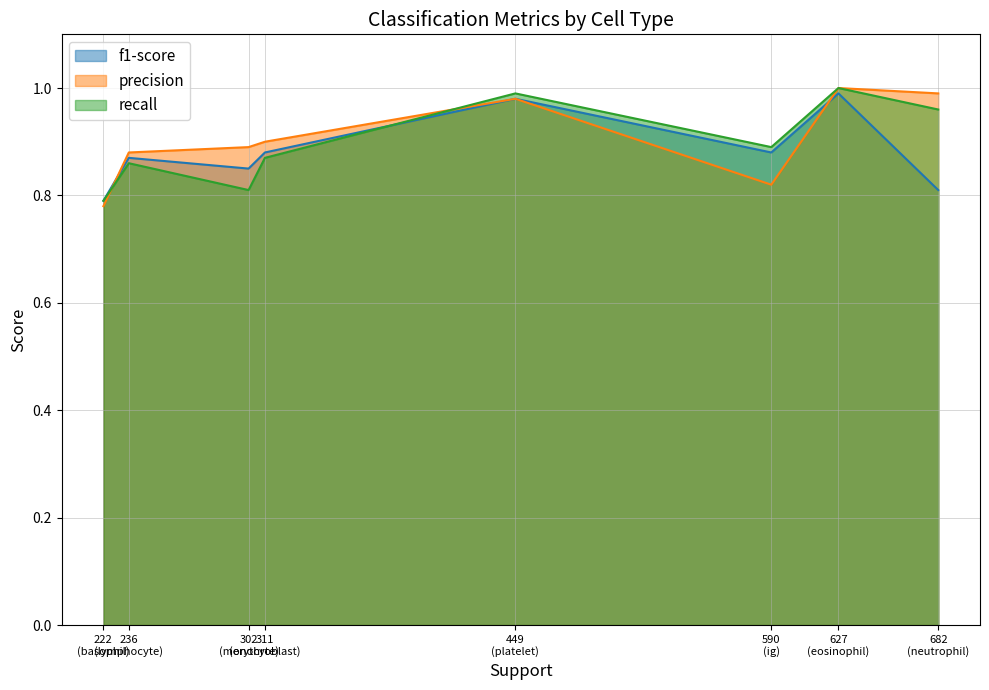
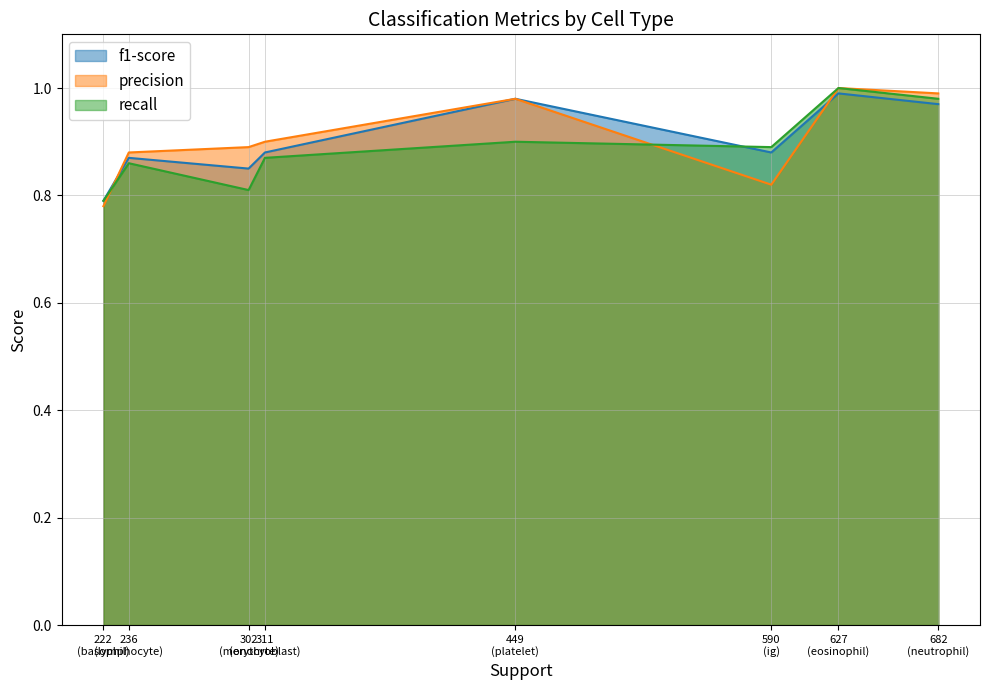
  {
    "f1-score": {
      "590 (ig)": 0.88,
      "627 (eosinophil)": 0.99,
-     "682 (neutrophil)": 0.81
+     "682 (neutrophil)": 0.97
    },
    "precision": {
      "590 (ig)": 0.82,
      "682 (neutrophil)": 0.99
    },
    "recall": {
-     "449 (platelet)": 0.99,
+     "449 (platelet)": 0.90,
      "590 (ig)": 0.89,
-     "682 (neutrophil)": 0.96
+     "682 (neutrophil)": 0.98
    }
  }
